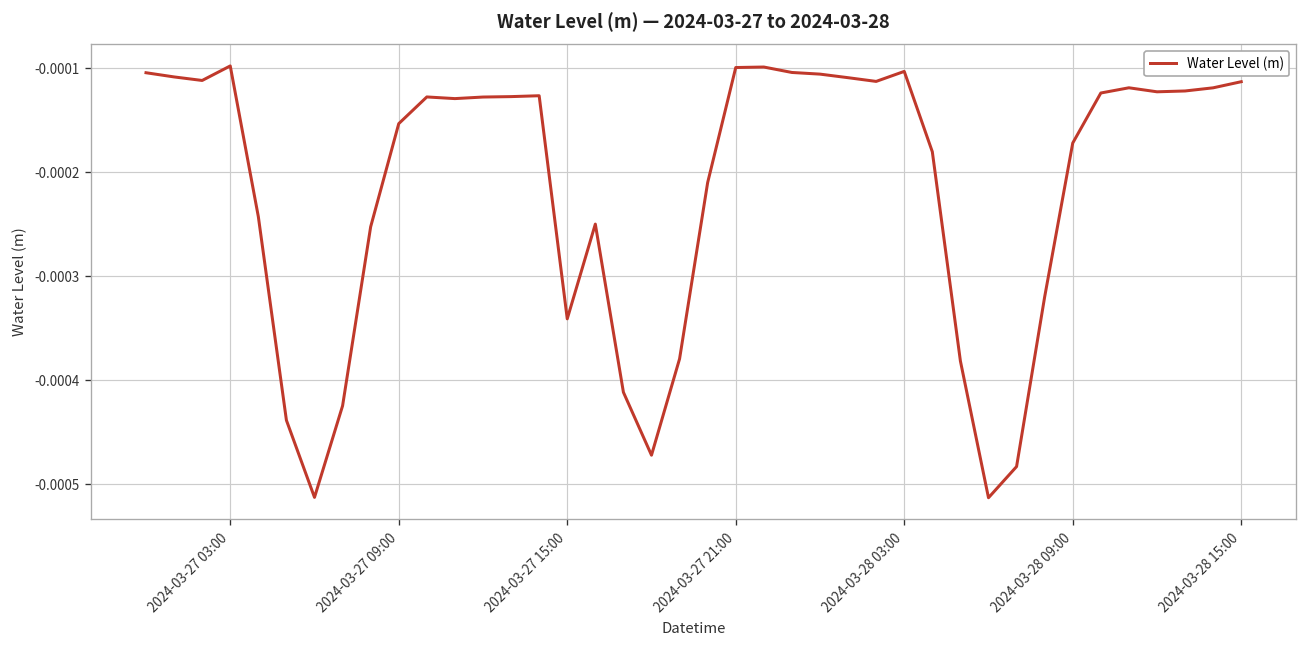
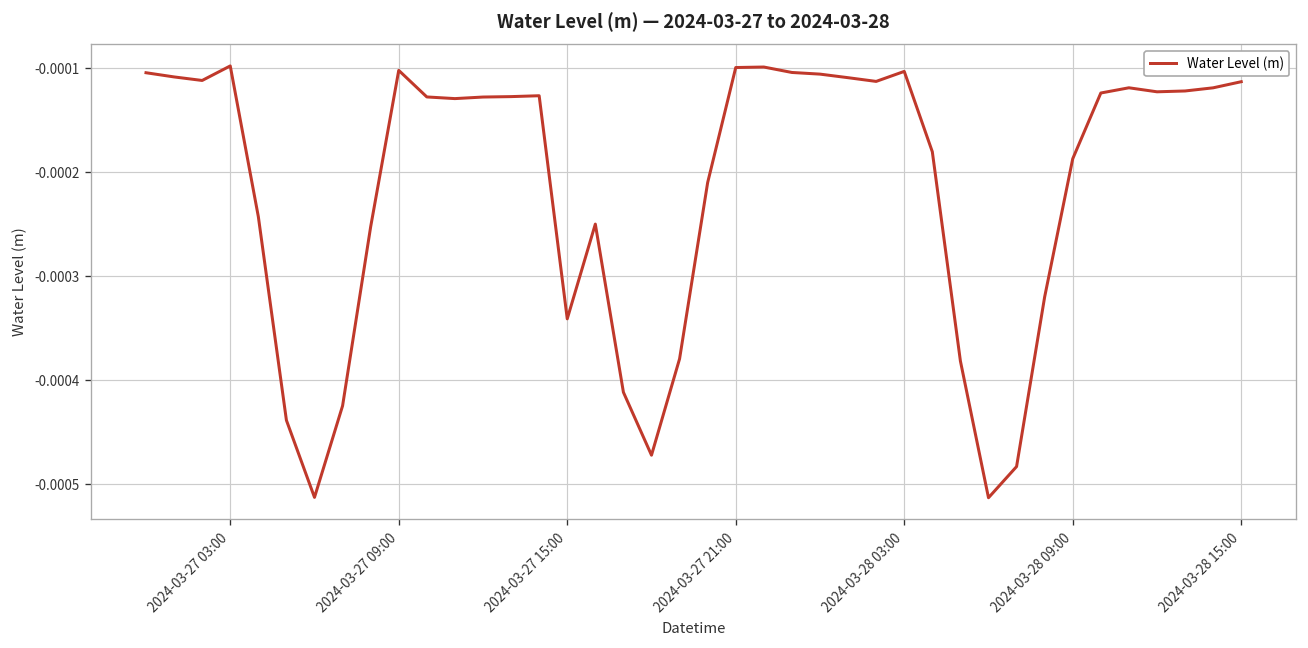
  {
    "2024-03-27 03:00": -0.00010,
-   "2024-03-27 09:00": -0.00015,
+   "2024-03-27 09:00": -0.00010,
    "2024-03-27 15:00": -0.00034,
    "2024-03-27 21:00": -0.00010,
    "2024-03-28 03:00": -0.00010,
-   "2024-03-28 09:00": -0.00017,
+   "2024-03-28 09:00": -0.00019,
    "2024-03-28 15:00": -0.00011
  }
